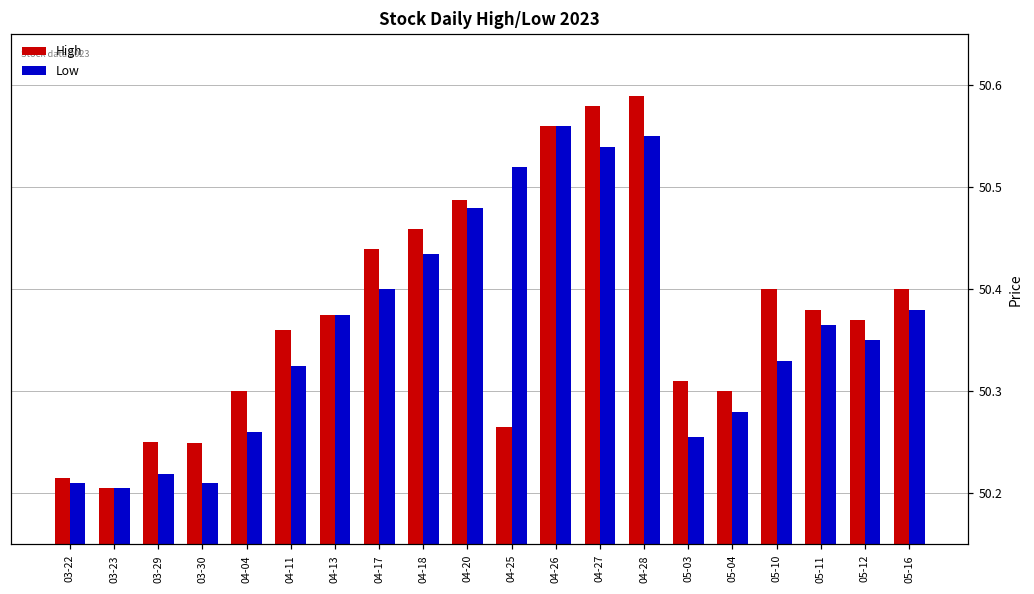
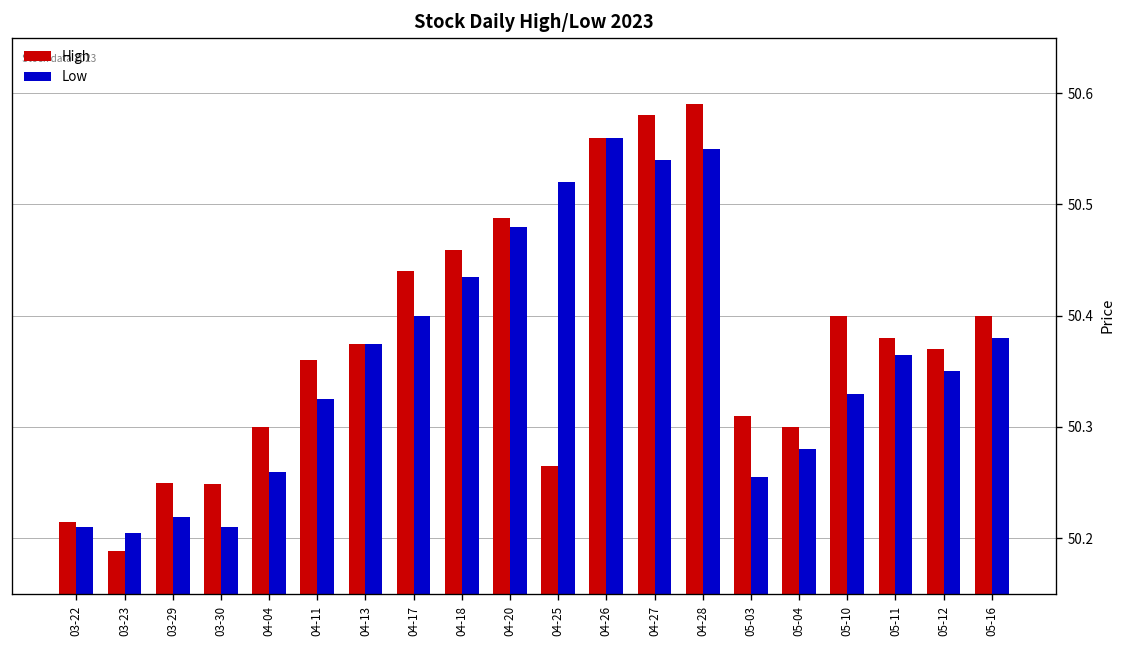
  {
    "High": {
      "03-22": 50.22,
-     "03-23": 50.21,
+     "03-23": 50.19,
      "03-29": 50.25,
      "03-30": 50.25,
      "04-04": 50.30,
      "04-11": 50.36,
      "04-13": 50.38,
      "04-17": 50.44,
      "04-18": 50.46,
      "04-20": 50.49,
      "04-25": 50.27,
      "04-26": 50.56,
      "04-27": 50.58,
      "04-28": 50.59,
      "05-03": 50.31,
      "05-04": 50.30,
      "05-10": 50.40,
      "05-11": 50.38,
      "05-12": 50.37,
      "05-16": 50.40
    },
    "Low": {
      "03-22": 50.21,
      "03-23": 50.21,
      "03-29": 50.22,
      "03-30": 50.21,
      "04-04": 50.26,
      "04-11": 50.33,
      "04-13": 50.38,
      "04-17": 50.40,
      "04-18": 50.44,
      "04-20": 50.48,
      "04-25": 50.52,
      "04-26": 50.56,
      "04-27": 50.54,
      "04-28": 50.55,
      "05-03": 50.26,
      "05-04": 50.28,
      "05-10": 50.33,
      "05-11": 50.37,
      "05-12": 50.35,
      "05-16": 50.38
    }
  }
